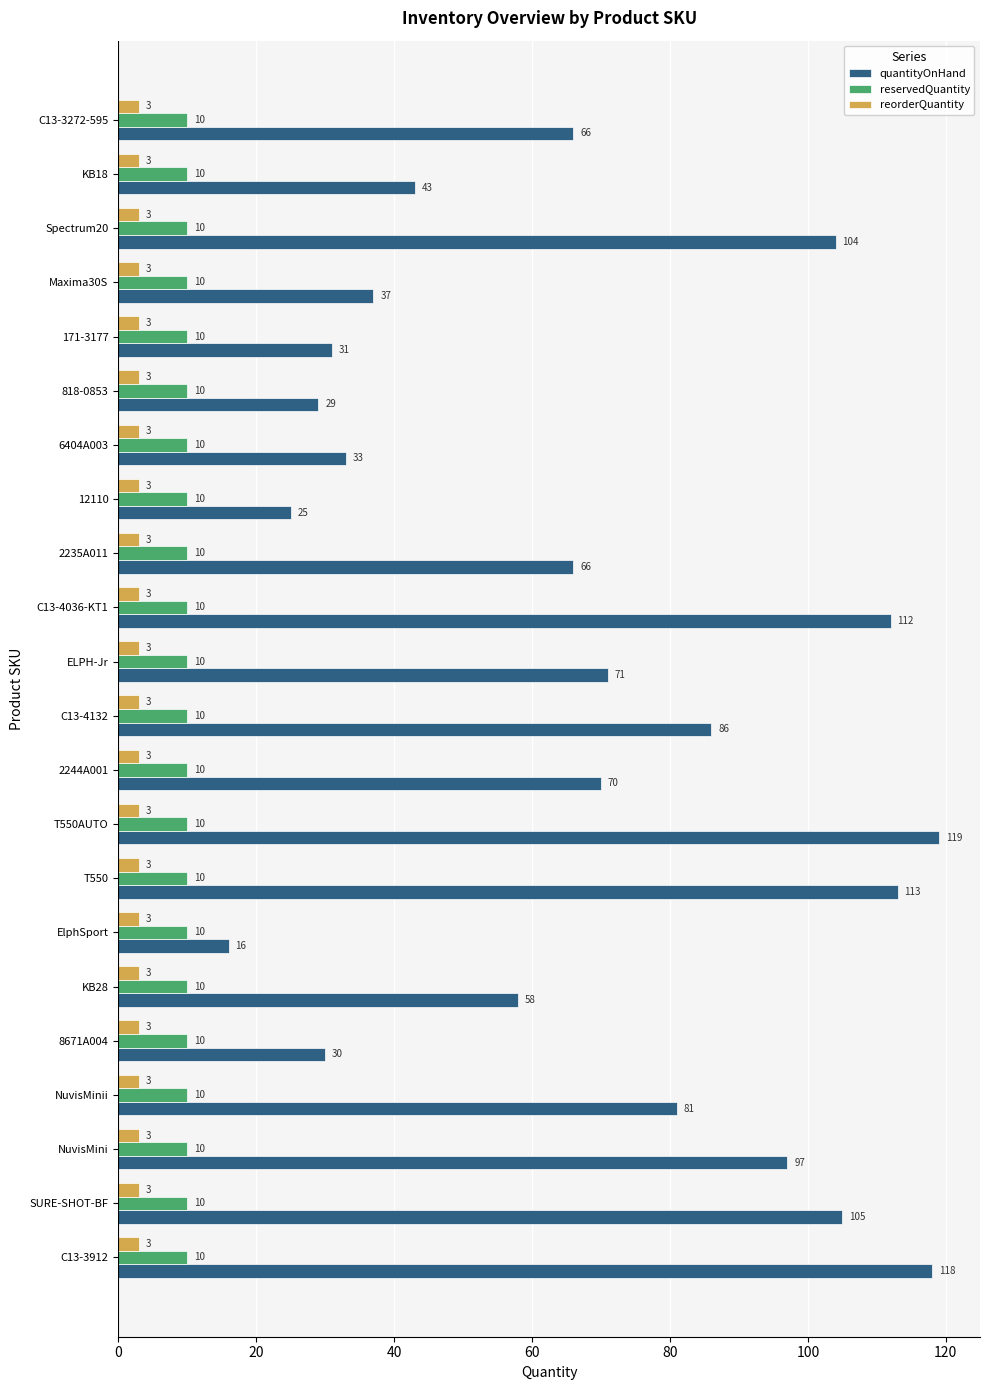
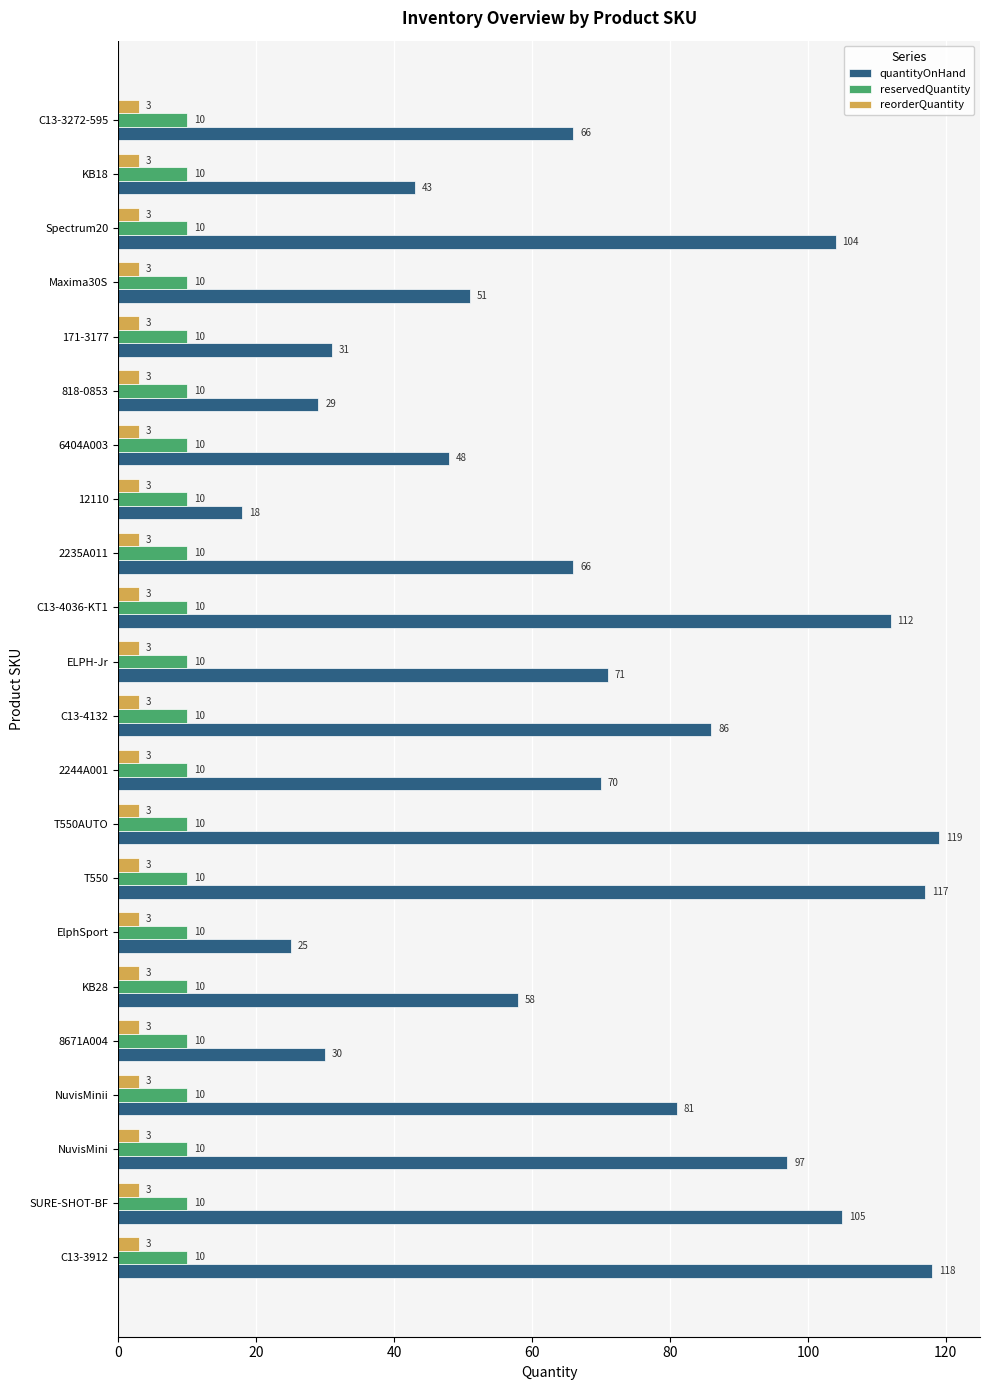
  {
    "quantityOnHand": {
      "C13-3272-595": 66,
      "KB18": 43,
      "Spectrum20": 104,
-     "Maxima30S": 37,
+     "Maxima30S": 51,
      "171-3177": 31,
      "818-0853": 29,
-     "6404A003": 33,
-     "12110": 25,
+     "6404A003": 48,
+     "12110": 18,
      "2235A011": 66,
      "C13-4036-KT1": 112,
      "ELPH-Jr": 71,
      "C13-4132": 86,
      "2244A001": 70,
      "T550AUTO": 119,
-     "T550": 113,
-     "ElphSport": 16,
+     "T550": 117,
+     "ElphSport": 25,
      "KB28": 58,
      "8671A004": 30,
      "NuvisMinii": 81,
      "NuvisMini": 97,
      "SURE-SHOT-BF": 105,
      "C13-3912": 118
    },
    "reservedQuantity": {
      "C13-3272-595": 10,
      "KB18": 10,
      "Spectrum20": 10,
      "Maxima30S": 10,
      "171-3177": 10,
      "818-0853": 10,
      "6404A003": 10,
      "12110": 10,
      "2235A011": 10,
      "C13-4036-KT1": 10,
      "ELPH-Jr": 10,
      "C13-4132": 10,
      "2244A001": 10,
      "T550AUTO": 10,
      "T550": 10,
      "ElphSport": 10,
      "KB28": 10,
      "8671A004": 10,
      "NuvisMinii": 10,
      "NuvisMini": 10,
      "SURE-SHOT-BF": 10,
      "C13-3912": 10
    },
    "reorderQuantity": {
      "C13-3272-595": 3,
      "KB18": 3,
      "Spectrum20": 3,
      "Maxima30S": 3,
      "171-3177": 3,
      "818-0853": 3,
      "6404A003": 3,
      "12110": 3,
      "2235A011": 3,
      "C13-4036-KT1": 3,
      "ELPH-Jr": 3,
      "C13-4132": 3,
      "2244A001": 3,
      "T550AUTO": 3,
      "T550": 3,
      "ElphSport": 3,
      "KB28": 3,
      "8671A004": 3,
      "NuvisMinii": 3,
      "NuvisMini": 3,
      "SURE-SHOT-BF": 3,
      "C13-3912": 3
    }
  }
